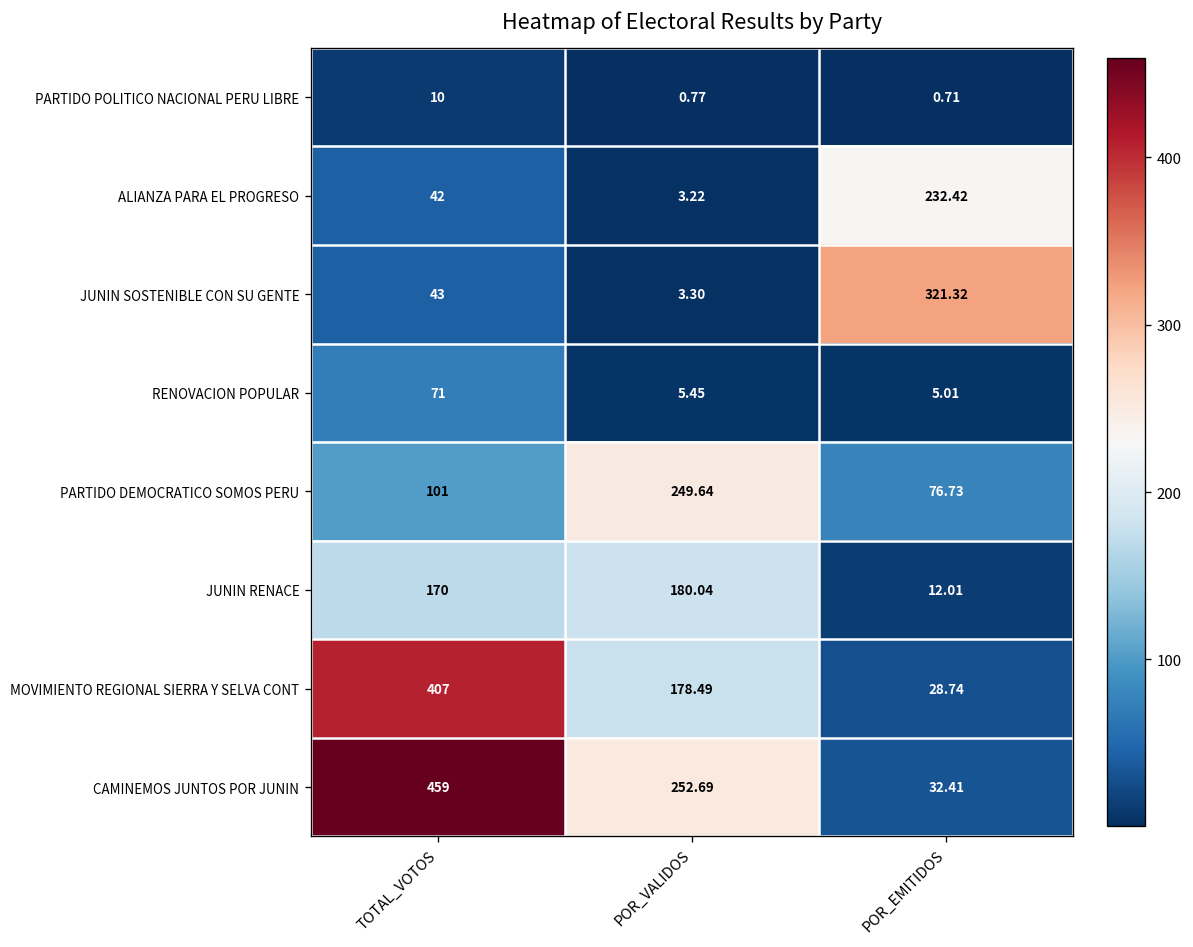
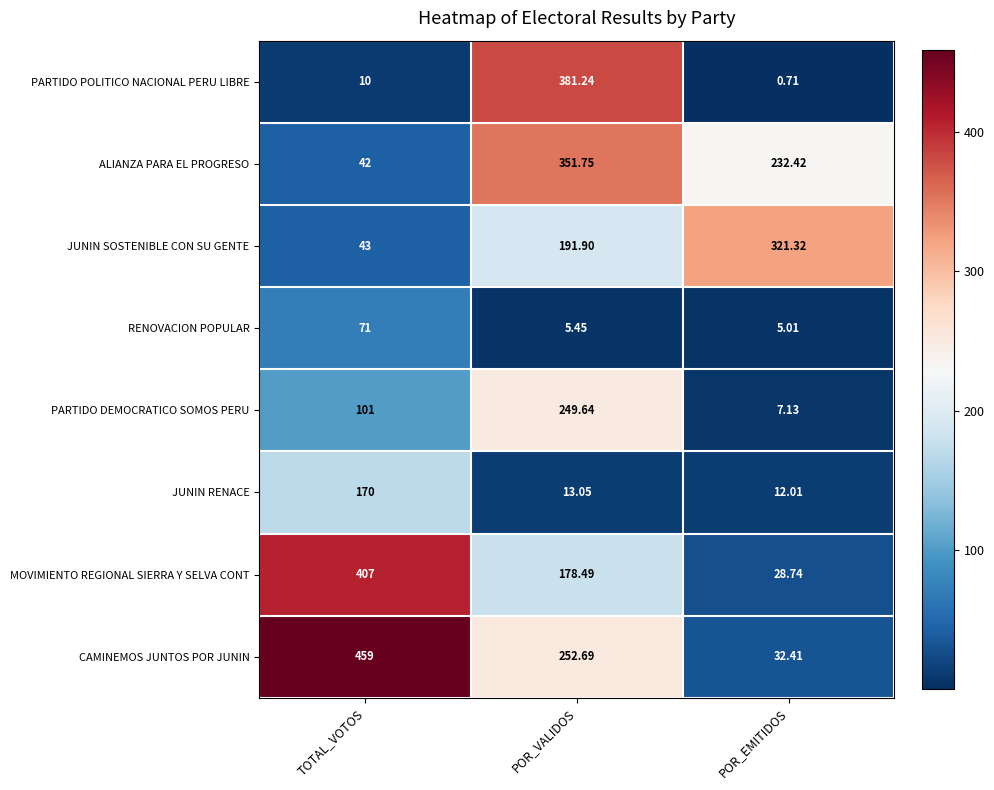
  {
    "PARTIDO POLITICO NACIONAL PERU LIBRE": {
      "TOTAL_VOTOS": 10,
-     "POR_VALIDOS": 0.77,
+     "POR_VALIDOS": 381.24,
      "POR_EMITIDOS": 0.71
    },
    "ALIANZA PARA EL PROGRESO": {
      "TOTAL_VOTOS": 42,
-     "POR_VALIDOS": 3.22,
+     "POR_VALIDOS": 351.75,
      "POR_EMITIDOS": 232.42
    },
    "JUNIN SOSTENIBLE CON SU GENTE": {
      "TOTAL_VOTOS": 43,
-     "POR_VALIDOS": 3.30,
+     "POR_VALIDOS": 191.90,
      "POR_EMITIDOS": 321.32
    },
    "RENOVACION POPULAR": {
      "TOTAL_VOTOS": 71,
      "POR_VALIDOS": 5.45,
      "POR_EMITIDOS": 5.01
    },
    "PARTIDO DEMOCRATICO SOMOS PERU": {
      "TOTAL_VOTOS": 101,
      "POR_VALIDOS": 249.64,
-     "POR_EMITIDOS": 76.73
+     "POR_EMITIDOS": 7.13
    },
    "JUNIN RENACE": {
      "TOTAL_VOTOS": 170,
-     "POR_VALIDOS": 180.04,
+     "POR_VALIDOS": 13.05,
      "POR_EMITIDOS": 12.01
    },
    "MOVIMIENTO REGIONAL SIERRA Y SELVA CONT": {
      "TOTAL_VOTOS": 407,
      "POR_VALIDOS": 178.49,
      "POR_EMITIDOS": 28.74
    },
    "CAMINEMOS JUNTOS POR JUNIN": {
      "TOTAL_VOTOS": 459,
      "POR_VALIDOS": 252.69,
      "POR_EMITIDOS": 32.41
    }
  }
